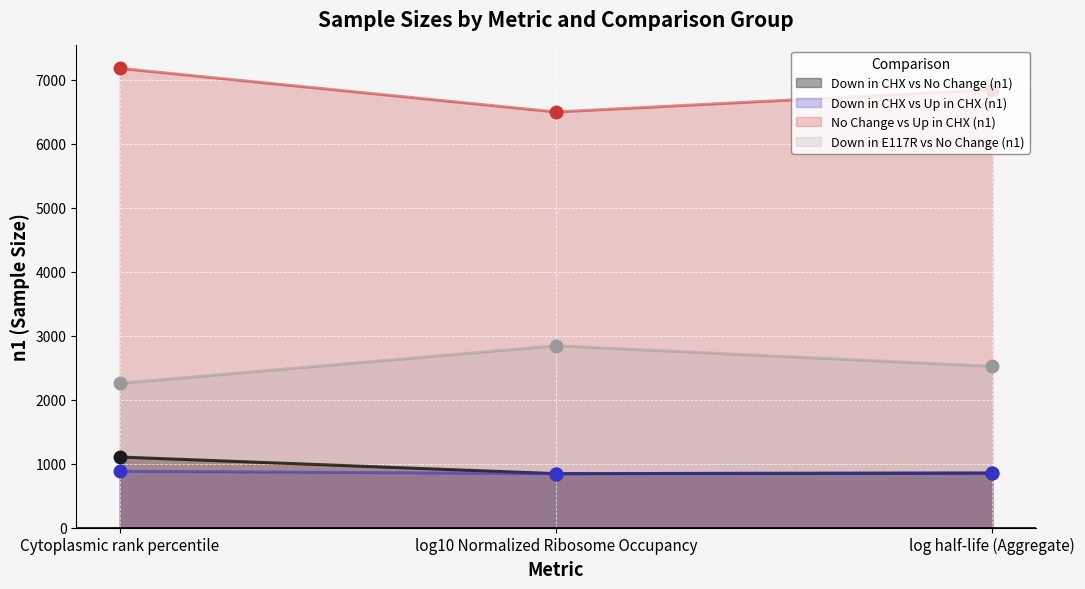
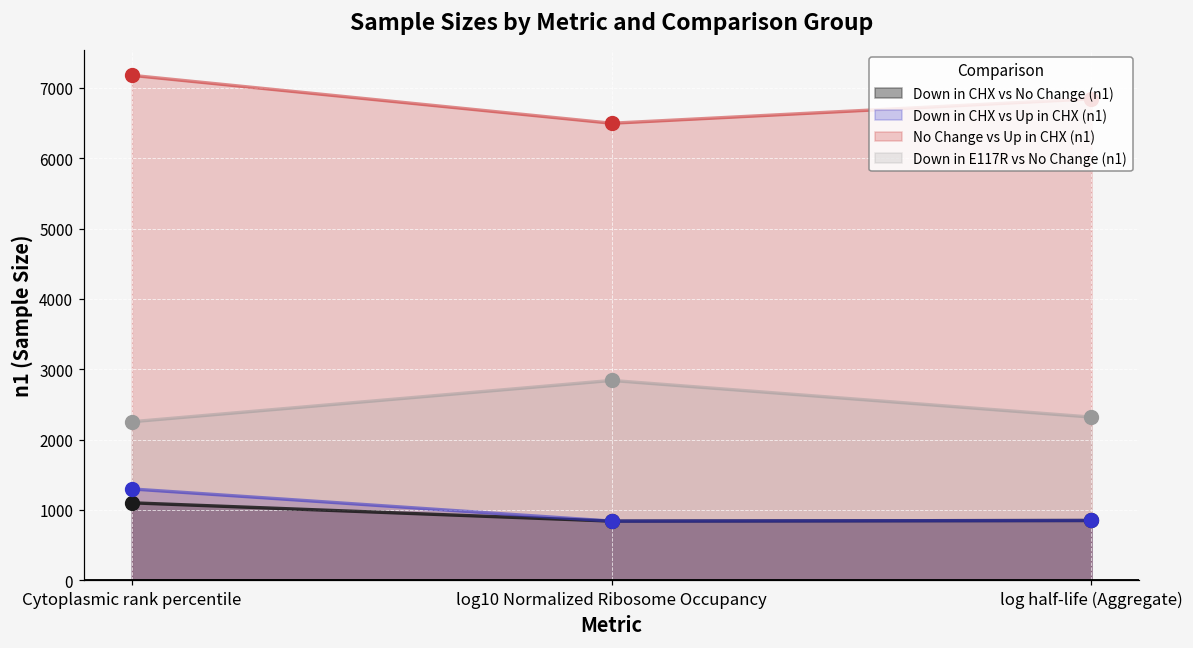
  {
    "Down in CHX vs No Change (n1)": {
      "Cytoplasmic rank percentile": 1100
    },
    "Down in CHX vs Up in CHX (n1)": {
-     "Cytoplasmic rank percentile": 900
+     "Cytoplasmic rank percentile": 1300
    },
    "No Change vs Up in CHX (n1)": {
      "Cytoplasmic rank percentile": 7200,
      "log10 Normalized Ribosome Occupancy": 6500
    },
    "Down in E117R vs No Change (n1)": {
      "Cytoplasmic rank percentile": 2300,
      "log10 Normalized Ribosome Occupancy": 2800,
-     "log half-life (Aggregate)": 2500
+     "log half-life (Aggregate)": 2300
    }
  }
